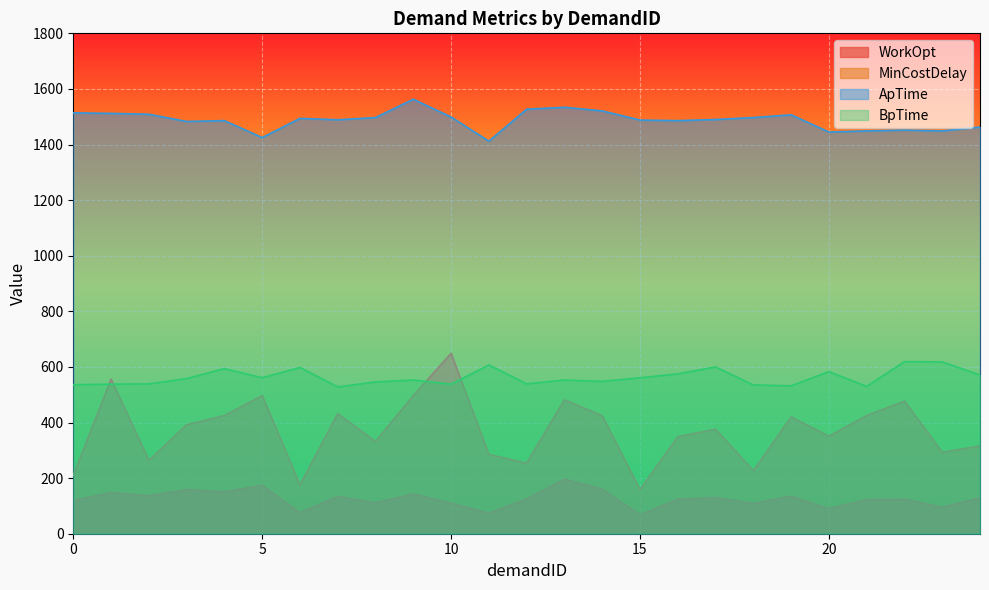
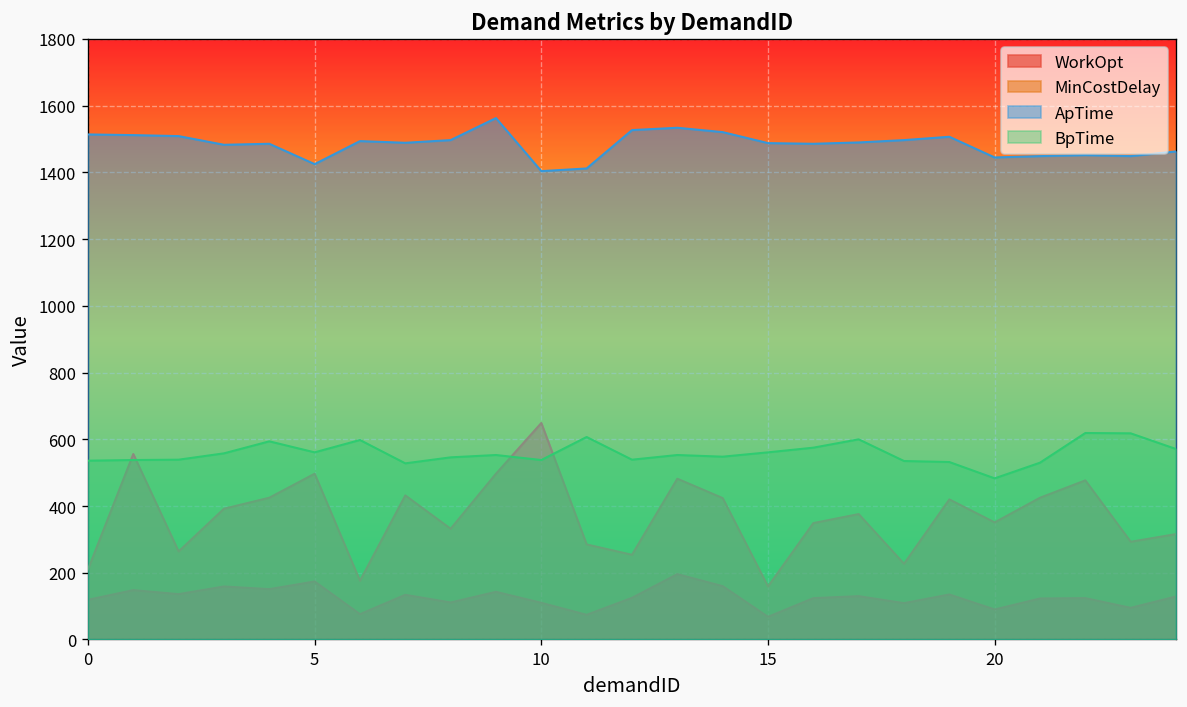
  {
    "ApTime": {
      "0": 1510,
      "5": 1430,
-     "10": 1500,
+     "10": 1400,
      "15": 1490,
      "20": 1450
    },
    "BpTime": {
      "0": 540,
      "5": 560,
      "10": 540,
      "15": 560,
-     "20": 580
+     "20": 480
    }
  }
